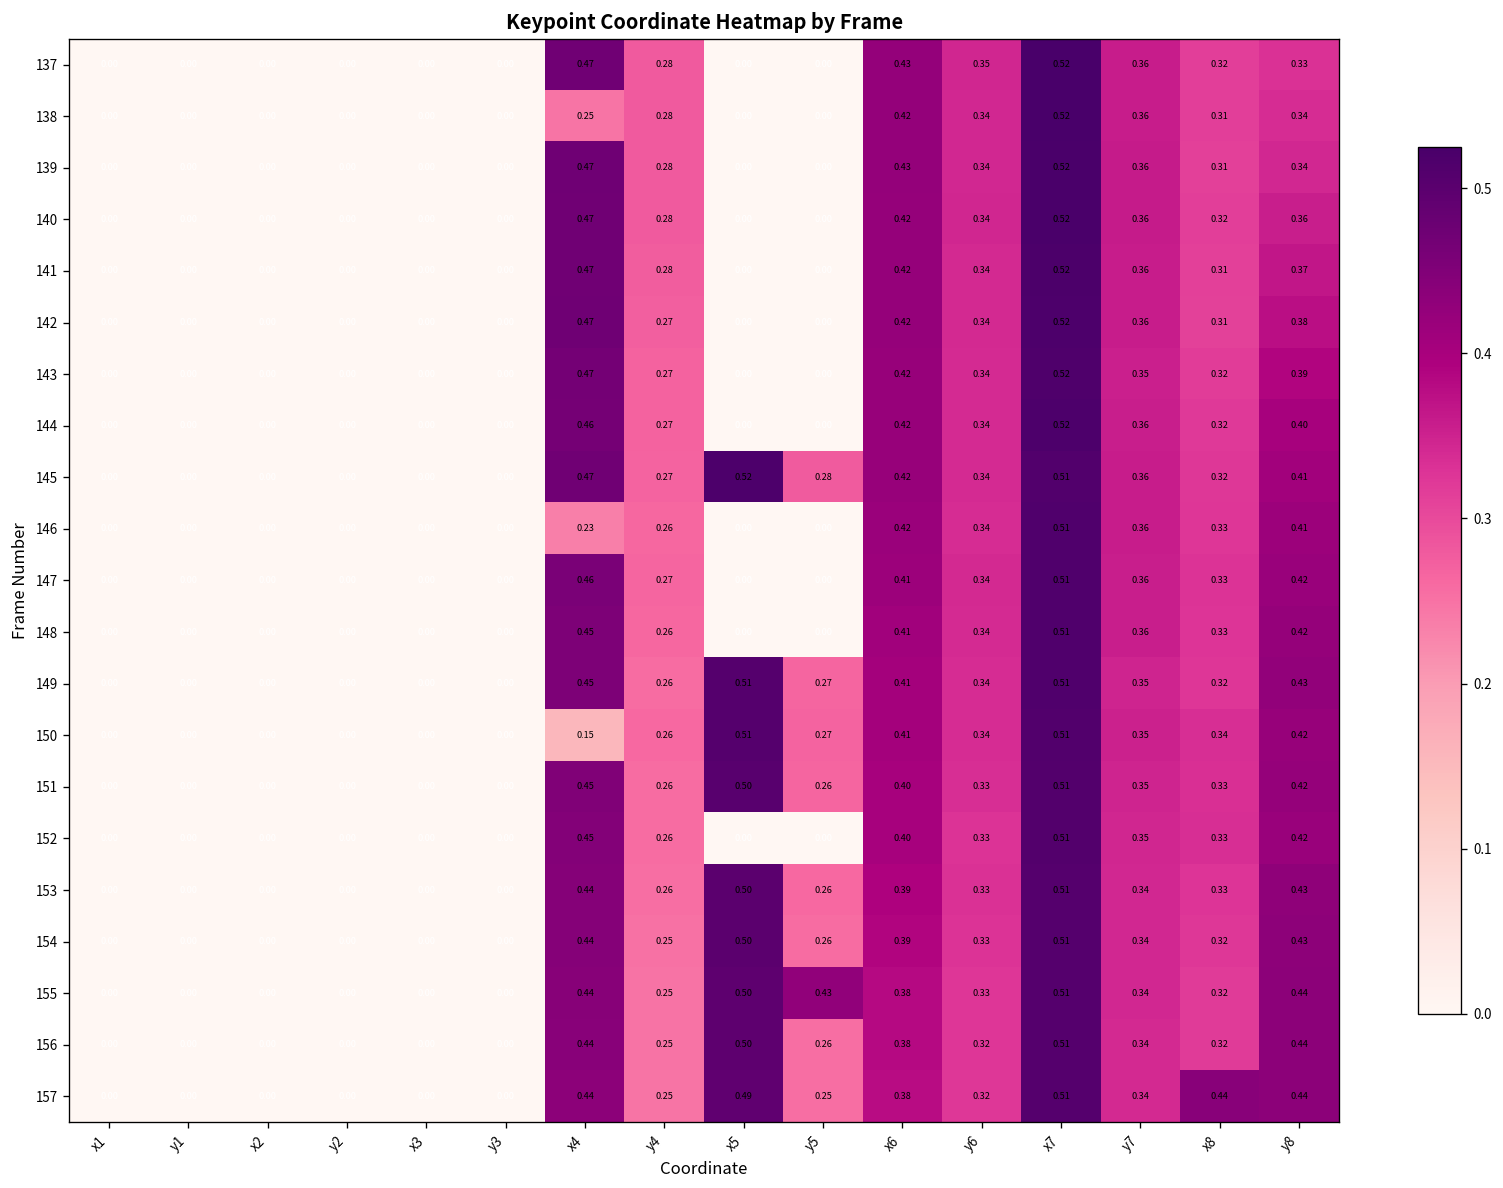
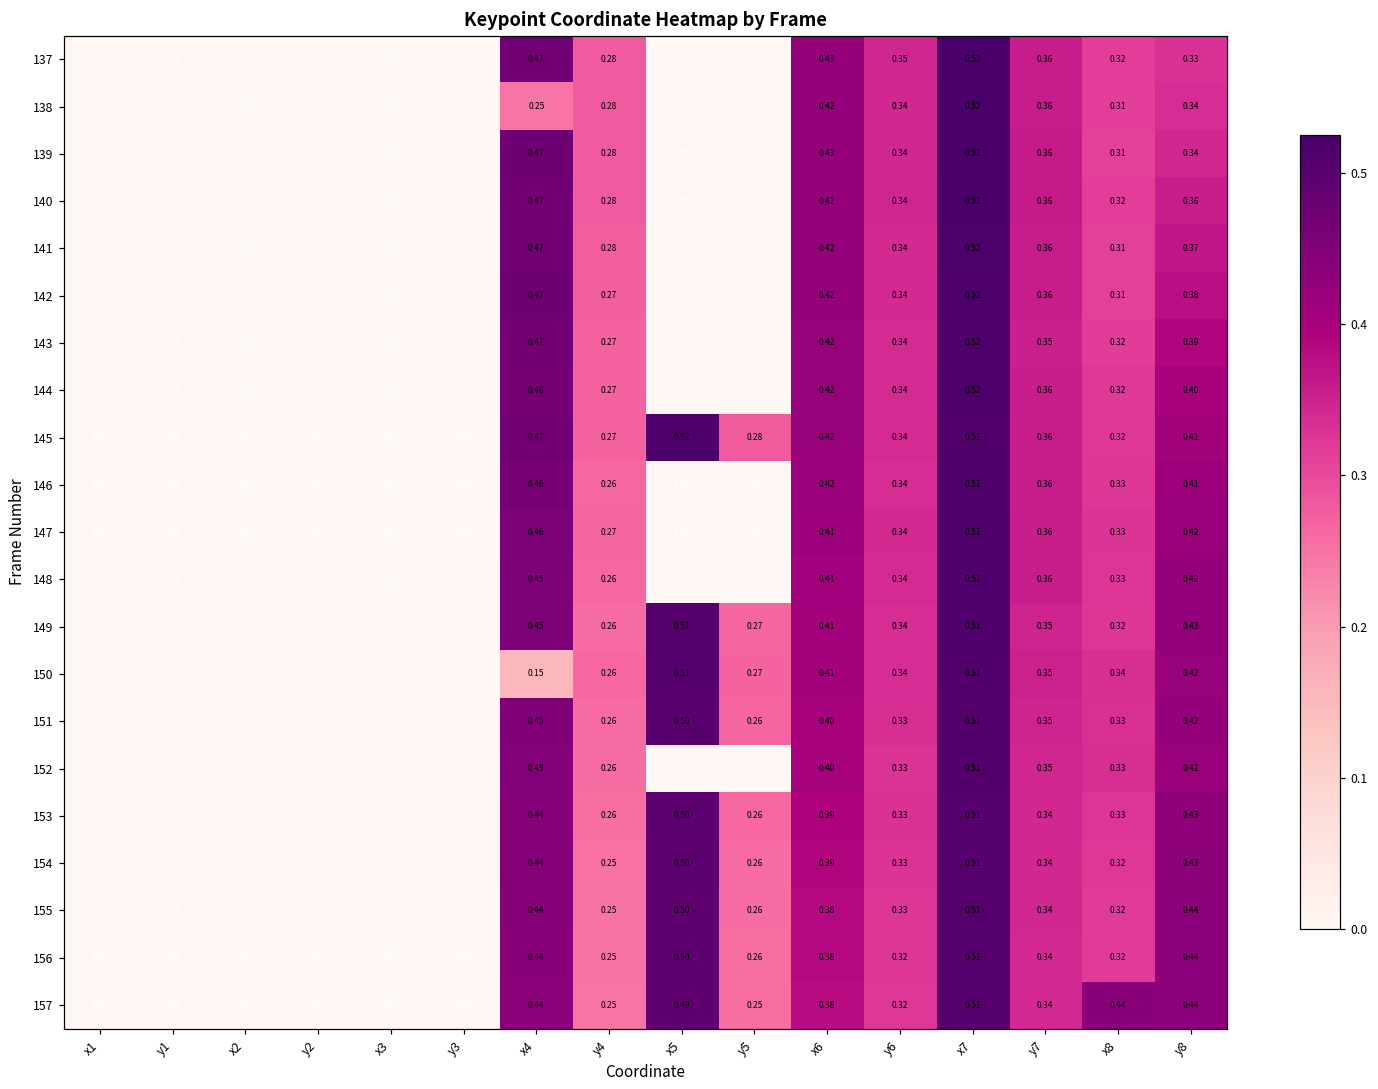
  {
    "137": {
      "x4": 0.47,
      "y4": 0.28,
      "x6": 0.43,
      "y6": 0.35,
      "x7": 0.52,
      "y7": 0.36,
      "x8": 0.32,
      "y8": 0.33
    },
    "138": {
      "x4": 0.25,
      "y4": 0.28,
      "x6": 0.42,
      "y6": 0.34,
      "x7": 0.52,
      "y7": 0.36,
      "x8": 0.31,
      "y8": 0.34
    },
    "139": {
      "x4": 0.47,
      "y4": 0.28,
      "x6": 0.43,
      "y6": 0.34,
      "x7": 0.52,
      "y7": 0.36,
      "x8": 0.31,
      "y8": 0.34
    },
    "140": {
      "x4": 0.47,
      "y4": 0.28,
      "x6": 0.42,
      "y6": 0.34,
      "x7": 0.52,
      "y7": 0.36,
      "x8": 0.32,
      "y8": 0.36
    },
    "141": {
      "x4": 0.47,
      "y4": 0.28,
      "x6": 0.42,
      "y6": 0.34,
      "x7": 0.52,
      "y7": 0.36,
      "x8": 0.31,
      "y8": 0.37
    },
    "142": {
      "x4": 0.47,
      "y4": 0.27,
      "x6": 0.42,
      "y6": 0.34,
      "x7": 0.52,
      "y7": 0.36,
      "x8": 0.31,
      "y8": 0.38
    },
    "143": {
      "x4": 0.47,
      "y4": 0.27,
      "x6": 0.42,
      "y6": 0.34,
      "x7": 0.52,
      "y7": 0.35,
      "x8": 0.32,
      "y8": 0.39
    },
    "144": {
      "x4": 0.46,
      "y4": 0.27,
      "x6": 0.42,
      "y6": 0.34,
      "x7": 0.52,
      "y7": 0.36,
      "x8": 0.32,
      "y8": 0.40
    },
    "145": {
      "x4": 0.47,
      "y4": 0.27,
      "x5": 0.52,
      "y5": 0.28,
      "x6": 0.42,
      "y6": 0.34,
      "x7": 0.51,
      "y7": 0.36,
      "x8": 0.32,
      "y8": 0.41
    },
    "146": {
-     "x4": 0.23,
+     "x4": 0.46,
      "y4": 0.26,
      "x6": 0.42,
      "y6": 0.34,
      "x7": 0.51,
      "y7": 0.36,
      "x8": 0.33,
      "y8": 0.41
    },
    "147": {
      "x4": 0.46,
      "y4": 0.27,
      "x6": 0.41,
      "y6": 0.34,
      "x7": 0.51,
      "y7": 0.36,
      "x8": 0.33,
      "y8": 0.42
    },
    "148": {
      "x4": 0.45,
      "y4": 0.26,
      "x6": 0.41,
      "y6": 0.34,
      "x7": 0.51,
      "y7": 0.36,
      "x8": 0.33,
      "y8": 0.42
    },
    "149": {
      "x4": 0.45,
      "y4": 0.26,
      "x5": 0.51,
      "y5": 0.27,
      "x6": 0.41,
      "y6": 0.34,
      "x7": 0.51,
      "y7": 0.35,
      "x8": 0.32,
      "y8": 0.43
    },
    "150": {
      "x4": 0.15,
      "y4": 0.26,
      "x5": 0.51,
      "y5": 0.27,
      "x6": 0.41,
      "y6": 0.34,
      "x7": 0.51,
      "y7": 0.35,
      "x8": 0.34,
      "y8": 0.42
    },
    "151": {
      "x4": 0.45,
      "y4": 0.26,
      "x5": 0.50,
      "y5": 0.26,
      "x6": 0.40,
      "y6": 0.33,
      "x7": 0.51,
      "y7": 0.35,
      "x8": 0.33,
      "y8": 0.42
    },
    "152": {
      "x4": 0.45,
      "y4": 0.26,
      "x6": 0.40,
      "y6": 0.33,
      "x7": 0.51,
      "y7": 0.35,
      "x8": 0.33,
      "y8": 0.42
    },
    "153": {
      "x4": 0.44,
      "y4": 0.26,
      "x5": 0.50,
      "y5": 0.26,
      "x6": 0.39,
      "y6": 0.33,
      "x7": 0.51,
      "y7": 0.34,
      "x8": 0.33,
      "y8": 0.43
    },
    "154": {
      "x4": 0.44,
      "y4": 0.25,
      "x5": 0.50,
      "y5": 0.26,
      "x6": 0.39,
      "y6": 0.33,
      "x7": 0.51,
      "y7": 0.34,
      "x8": 0.32,
      "y8": 0.43
    },
    "155": {
      "x4": 0.44,
      "y4": 0.25,
      "x5": 0.50,
-     "y5": 0.43,
+     "y5": 0.26,
      "x6": 0.38,
      "y6": 0.33,
      "x7": 0.51,
      "y7": 0.34,
      "x8": 0.32,
      "y8": 0.44
    },
    "156": {
      "x4": 0.44,
      "y4": 0.25,
      "x5": 0.50,
      "y5": 0.26,
      "x6": 0.38,
      "y6": 0.32,
      "x7": 0.51,
      "y7": 0.34,
      "x8": 0.32,
      "y8": 0.44
    },
    "157": {
      "x4": 0.44,
      "y4": 0.25,
      "x5": 0.49,
      "y5": 0.25,
      "x6": 0.38,
      "y6": 0.32,
      "x7": 0.51,
      "y7": 0.34,
      "x8": 0.44,
      "y8": 0.44
    }
  }
